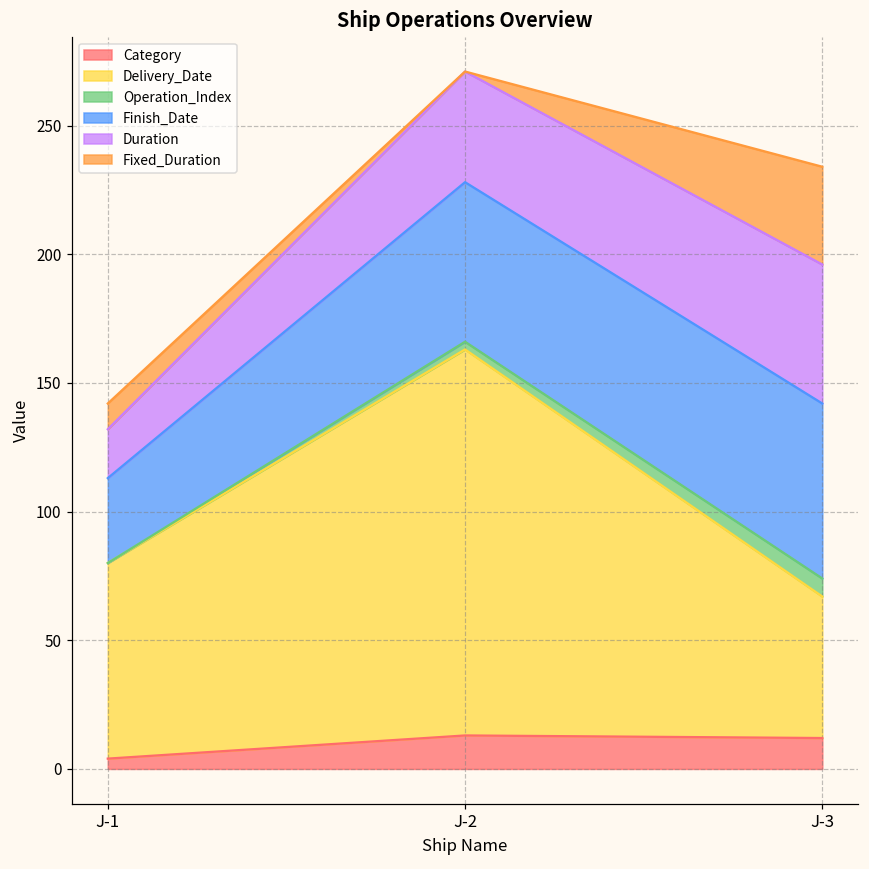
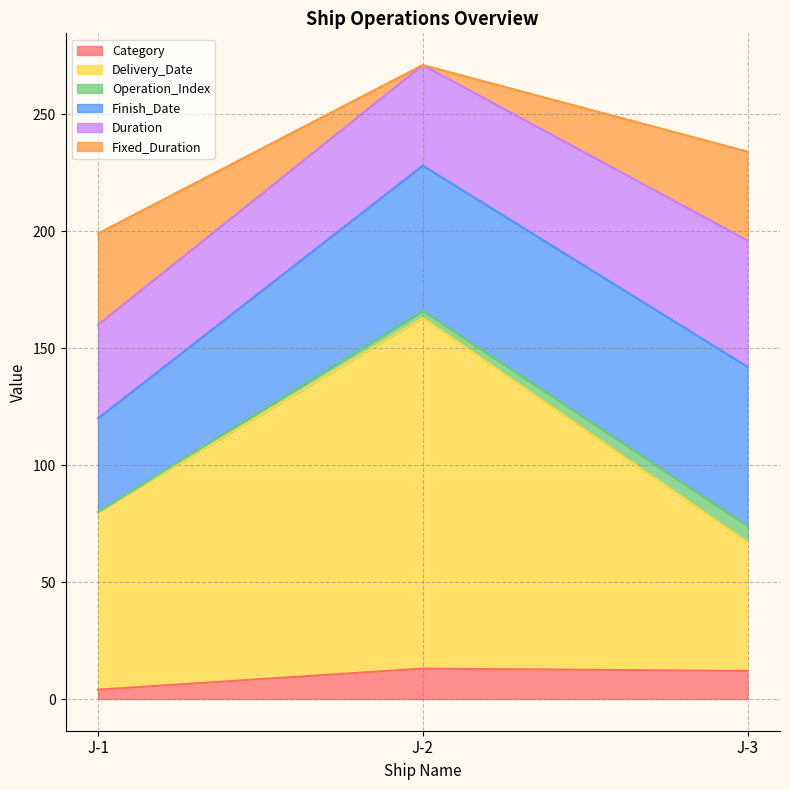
  {
    "Category": {
      "J-1": 4,
      "J-2": 13,
      "J-3": 12
    },
    "Delivery_Date": {
      "J-2": 150,
      "J-3": 55
    },
    "Operation_Index": {
      "J-2": 3,
      "J-3": 7
    },
    "Finish_Date": {
-     "J-1": 33,
+     "J-1": 40,
      "J-2": 62,
      "J-3": 68
    },
    "Duration": {
-     "J-1": 19,
+     "J-1": 40,
      "J-3": 54
    },
    "Fixed_Duration": {
-     "J-1": 10,
+     "J-1": 39,
      "J-3": 38
    }
  }
